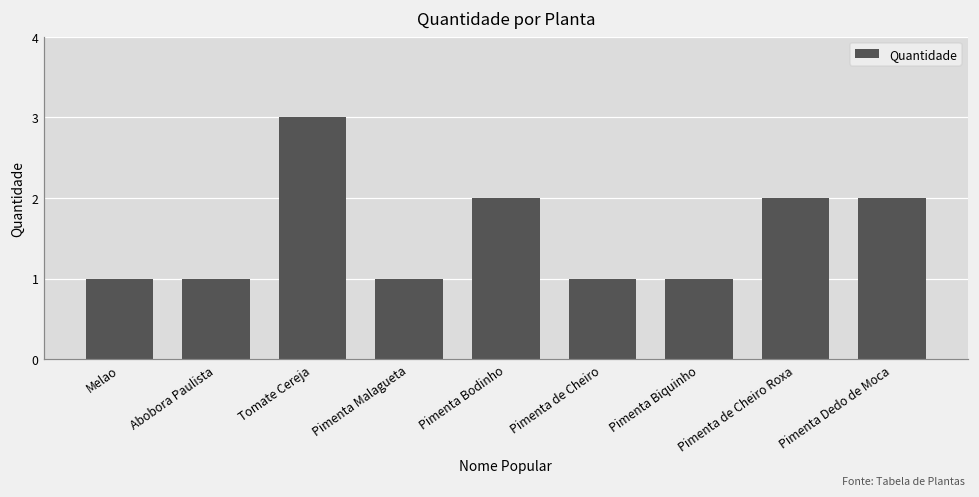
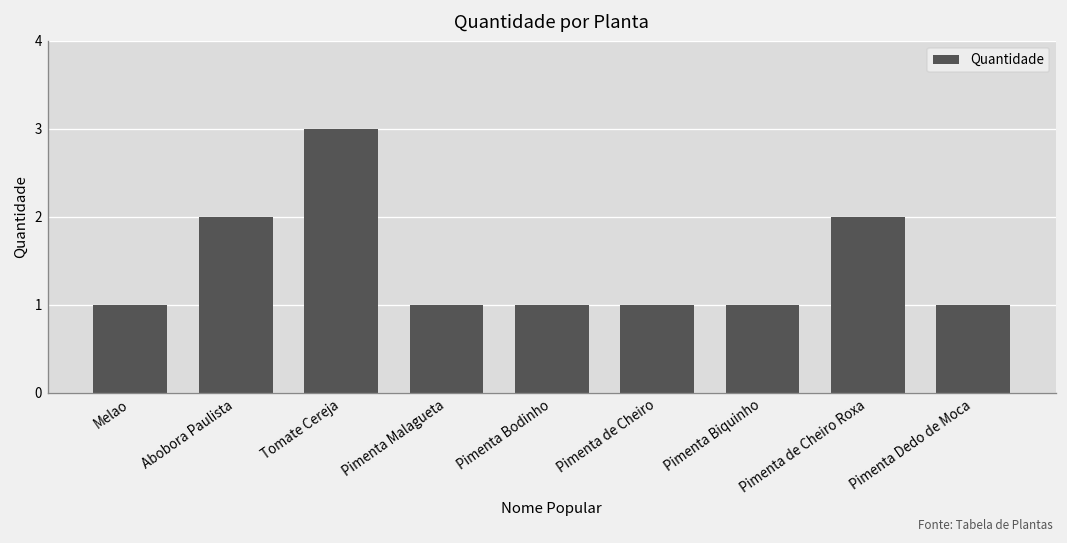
  {
    "Melao": 1,
-   "Abobora Paulista": 1,
+   "Abobora Paulista": 2,
    "Tomate Cereja": 3,
    "Pimenta Malagueta": 1,
-   "Pimenta Bodinho": 2,
+   "Pimenta Bodinho": 1,
    "Pimenta de Cheiro": 1,
    "Pimenta Biquinho": 1,
    "Pimenta de Cheiro Roxa": 2,
-   "Pimenta Dedo de Moca": 2
+   "Pimenta Dedo de Moca": 1
  }
